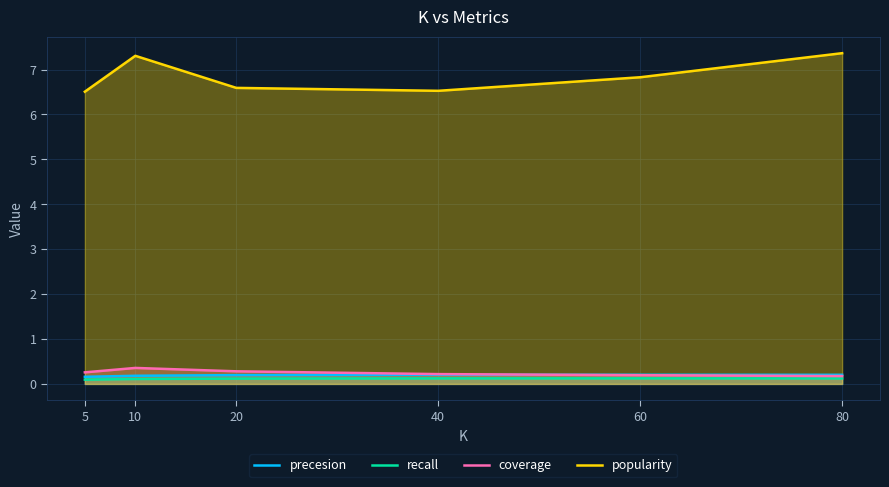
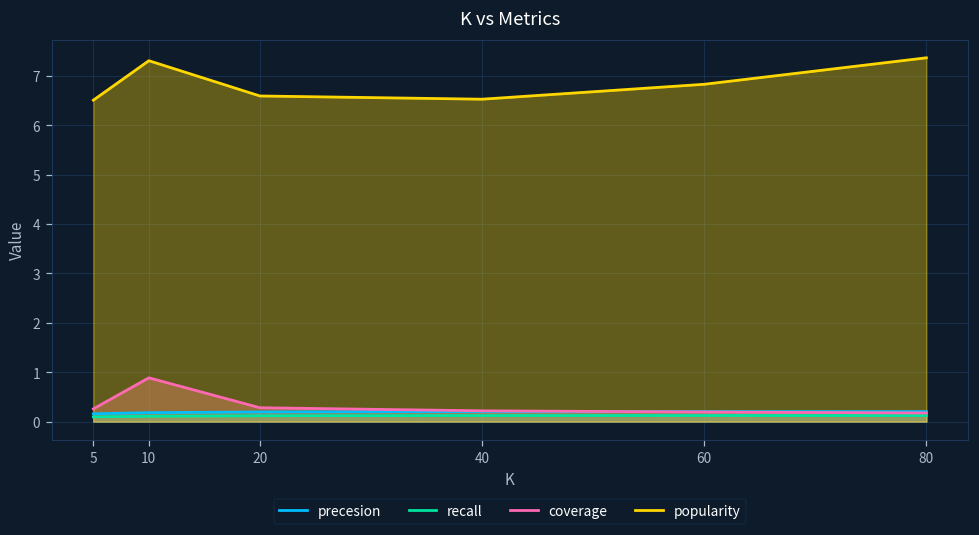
  {
    "precesion": {
      "5": 0.2,
      "10": 0.2,
      "20": 0.2
    },
    "recall": {
      "5": 0.1,
      "10": 0.1,
      "20": 0.1,
      "40": 0.1,
      "60": 0.1
    },
    "coverage": {
      "5": 0.3,
-     "10": 0.4,
+     "10": 0.9,
      "20": 0.3
    },
    "popularity": {
      "5": 6.5,
      "10": 7.3,
      "20": 6.6,
      "40": 6.5,
      "60": 6.8,
      "80": 7.4
    }
  }
